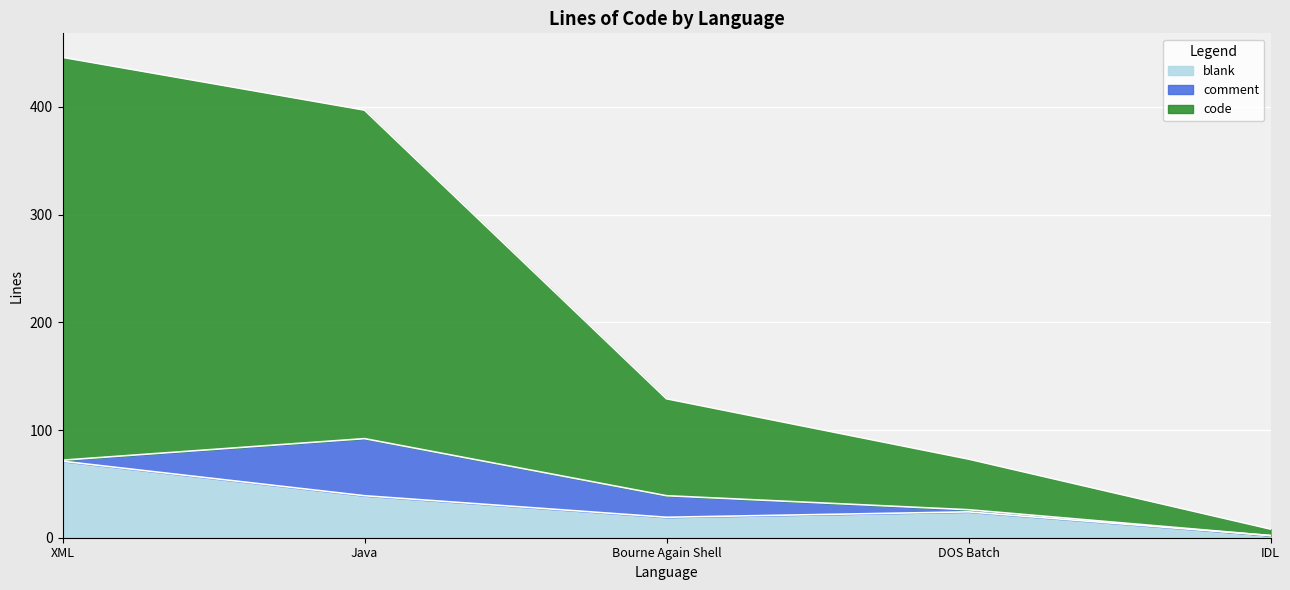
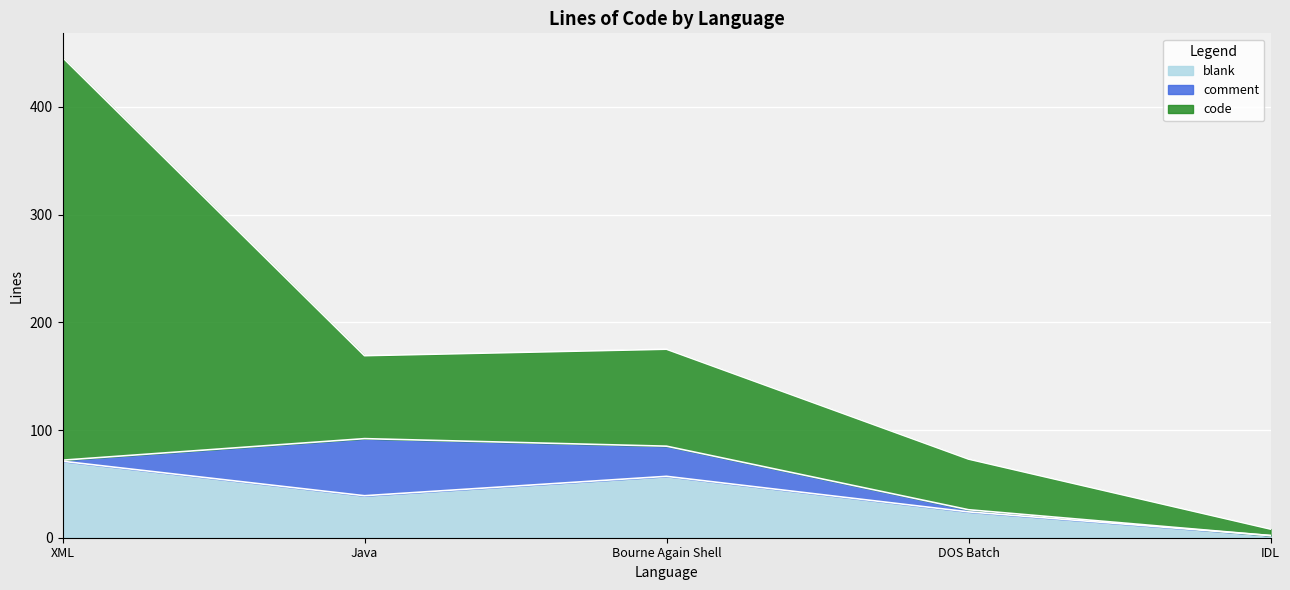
  {
    "blank": {
      "Java": 39,
-     "Bourne Again Shell": 19
+     "Bourne Again Shell": 57
    },
    "comment": {
      "Java": 53,
-     "Bourne Again Shell": 20
+     "Bourne Again Shell": 28
    },
    "code": {
      "XML": 374,
-     "Java": 305,
+     "Java": 77,
      "Bourne Again Shell": 90,
      "DOS Batch": 47,
      "IDL": 6
    }
  }
